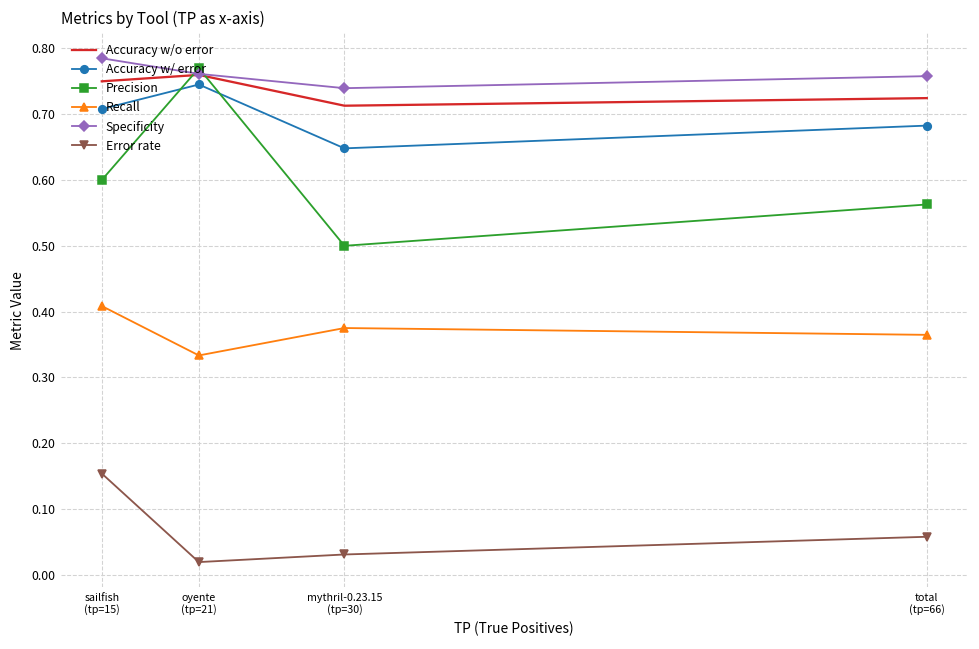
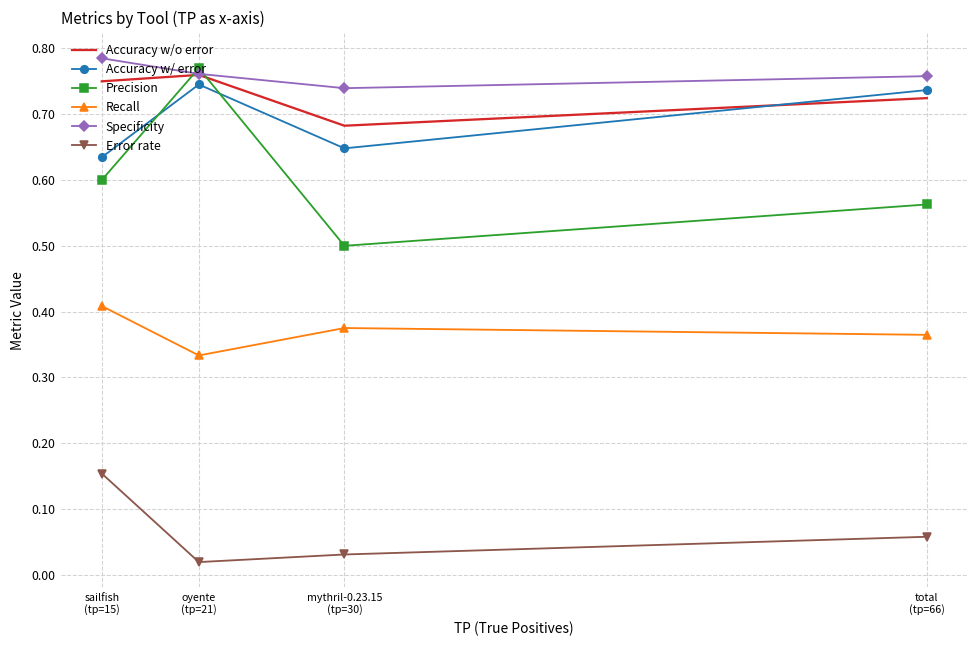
  {
    "Accuracy w/o error": {
      "sailfish (tp=15)": 0.75,
-     "mythril-0.23.15 (tp=30)": 0.71,
+     "mythril-0.23.15 (tp=30)": 0.68,
      "total (tp=66)": 0.72
    },
    "Accuracy w/ error": {
-     "sailfish (tp=15)": 0.71,
+     "sailfish (tp=15)": 0.63,
      "oyente (tp=21)": 0.75,
      "mythril-0.23.15 (tp=30)": 0.65,
-     "total (tp=66)": 0.68
+     "total (tp=66)": 0.74
    },
    "Precision": {
      "sailfish (tp=15)": 0.60,
      "oyente (tp=21)": 0.77,
      "mythril-0.23.15 (tp=30)": 0.50,
      "total (tp=66)": 0.56
    },
    "Recall": {
      "sailfish (tp=15)": 0.41,
      "oyente (tp=21)": 0.33,
      "mythril-0.23.15 (tp=30)": 0.38,
      "total (tp=66)": 0.36
    },
    "Specificity": {
      "sailfish (tp=15)": 0.79,
      "mythril-0.23.15 (tp=30)": 0.74,
      "total (tp=66)": 0.76
    },
    "Error rate": {
      "sailfish (tp=15)": 0.15,
      "oyente (tp=21)": 0.02,
      "mythril-0.23.15 (tp=30)": 0.03,
      "total (tp=66)": 0.06
    }
  }
